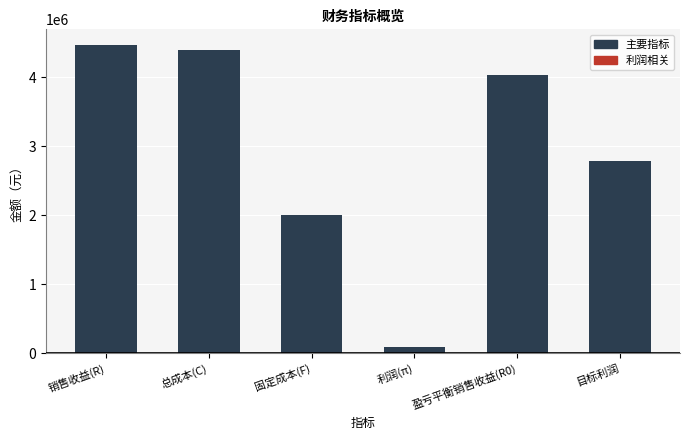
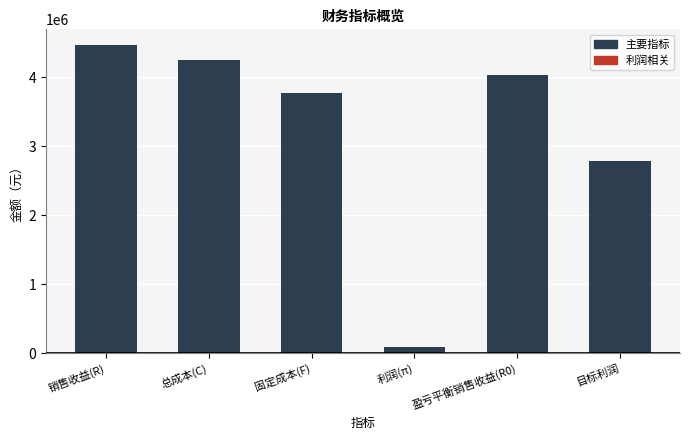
  {
    "销售收益(R)": 4500000,
-   "总成本(C)": 4400000,
-   "固定成本(F)": 2000000,
+   "总成本(C)": 4300000,
+   "固定成本(F)": 3800000,
    "利润(π)": 100000,
    "盈亏平衡销售收益(R0)": 4000000,
    "目标利润": 2800000
  }
